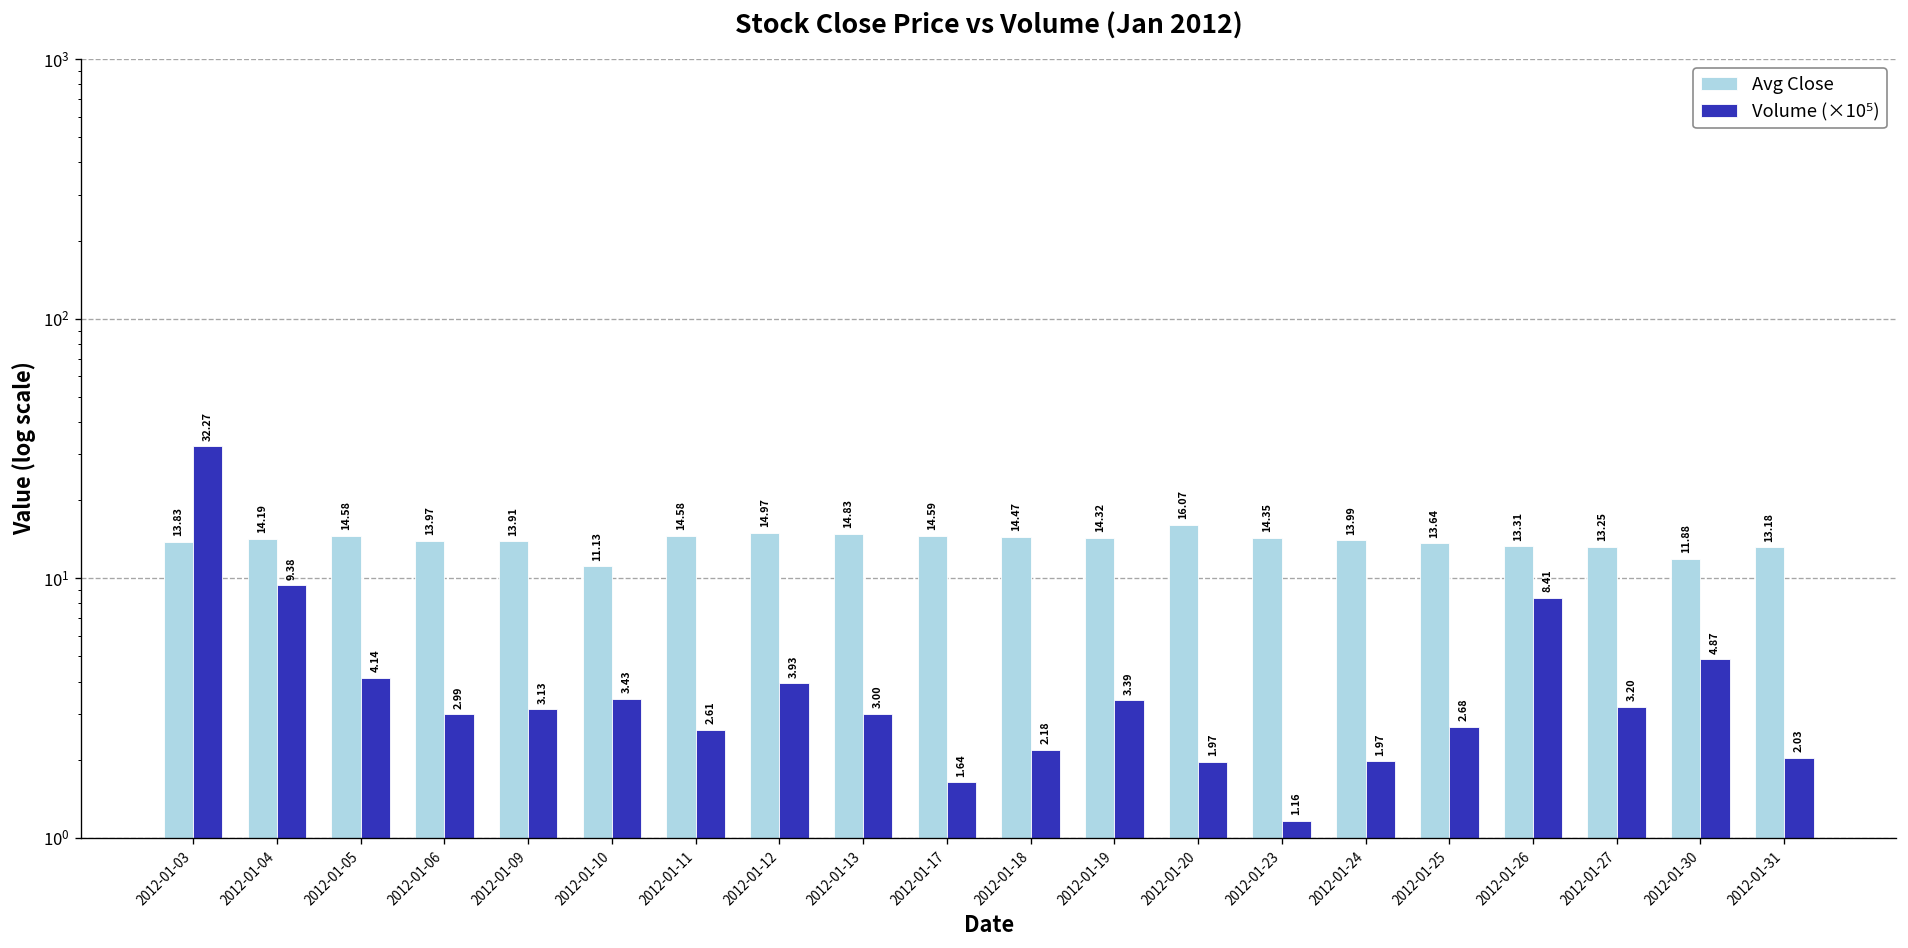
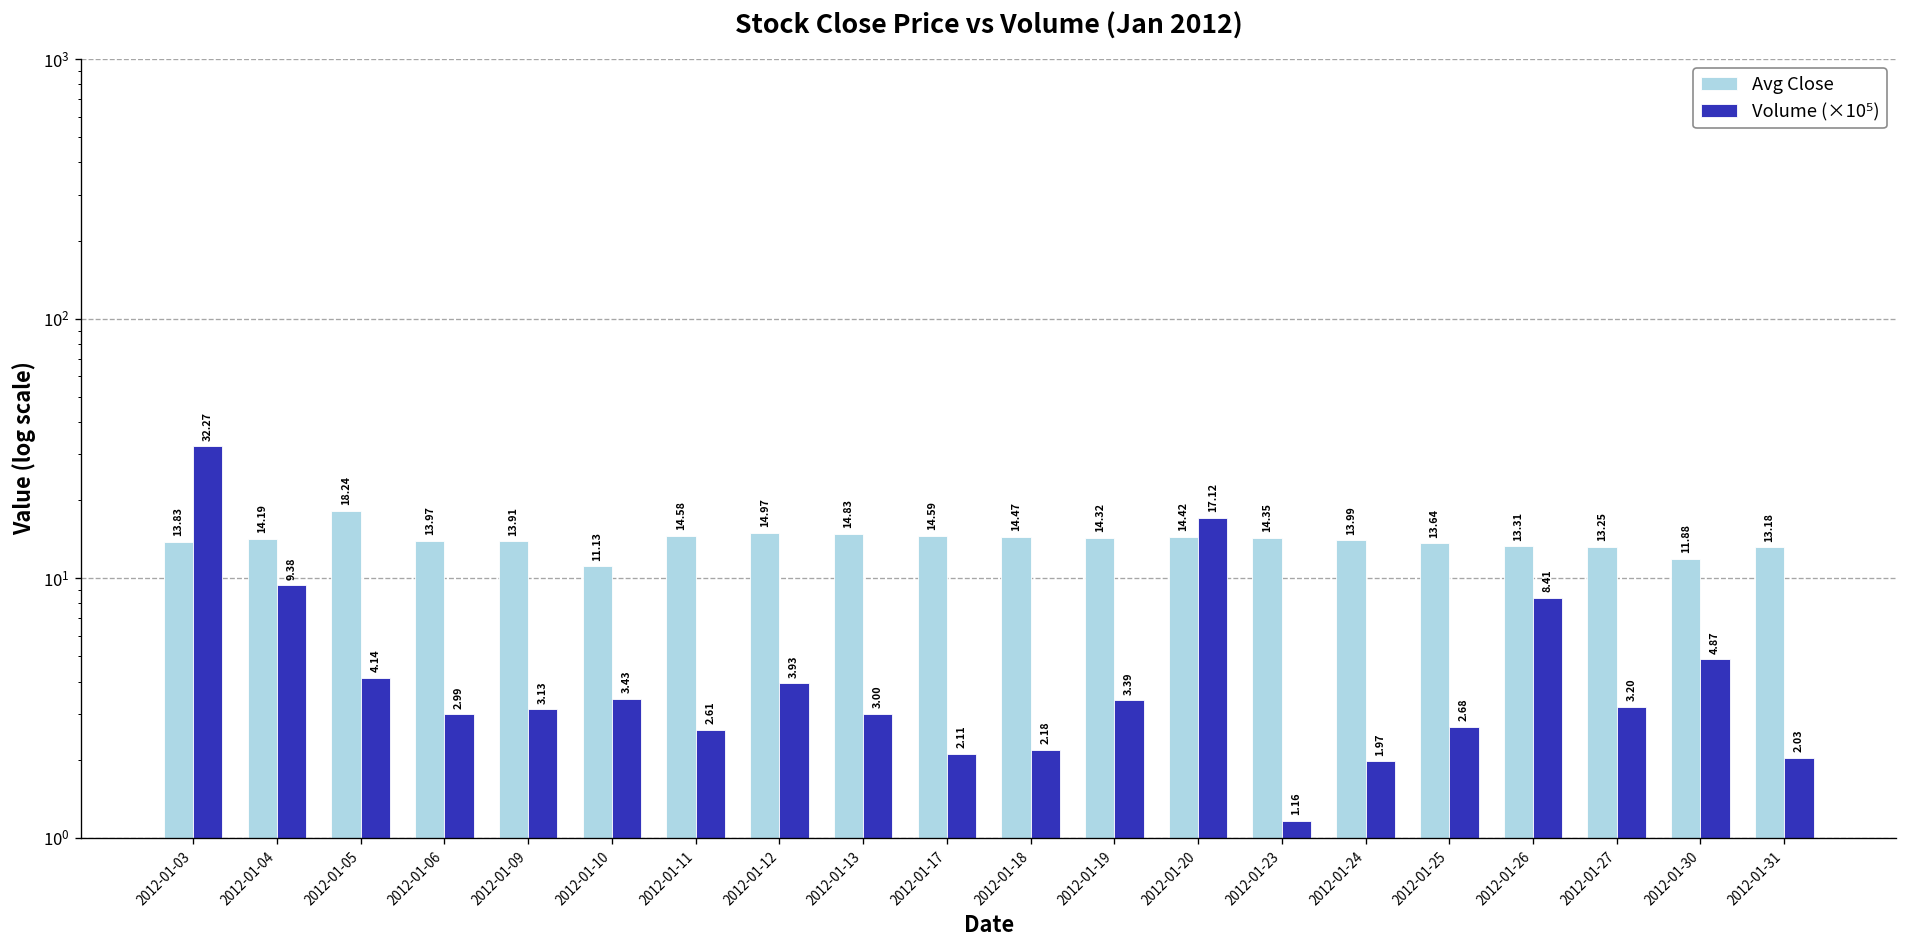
  {
    "Avg Close": {
      "2012-01-03": 13.83,
      "2012-01-04": 14.19,
-     "2012-01-05": 14.58,
+     "2012-01-05": 18.24,
      "2012-01-06": 13.97,
      "2012-01-09": 13.91,
      "2012-01-10": 11.13,
      "2012-01-11": 14.58,
      "2012-01-12": 14.97,
      "2012-01-13": 14.83,
      "2012-01-17": 14.59,
      "2012-01-18": 14.47,
      "2012-01-19": 14.32,
-     "2012-01-20": 16.07,
+     "2012-01-20": 14.42,
      "2012-01-23": 14.35,
      "2012-01-24": 13.99,
      "2012-01-25": 13.64,
      "2012-01-26": 13.31,
      "2012-01-27": 13.25,
      "2012-01-30": 11.88,
      "2012-01-31": 13.18
    },
    "Volume (×10⁵)": {
      "2012-01-03": 32.27,
      "2012-01-04": 9.38,
      "2012-01-05": 4.14,
      "2012-01-06": 2.99,
      "2012-01-09": 3.13,
      "2012-01-10": 3.43,
      "2012-01-11": 2.61,
      "2012-01-12": 3.93,
      "2012-01-13": 3.00,
-     "2012-01-17": 1.64,
+     "2012-01-17": 2.11,
      "2012-01-18": 2.18,
      "2012-01-19": 3.39,
-     "2012-01-20": 1.97,
+     "2012-01-20": 17.12,
      "2012-01-23": 1.16,
      "2012-01-24": 1.97,
      "2012-01-25": 2.68,
      "2012-01-26": 8.41,
      "2012-01-27": 3.20,
      "2012-01-30": 4.87,
      "2012-01-31": 2.03
    }
  }
